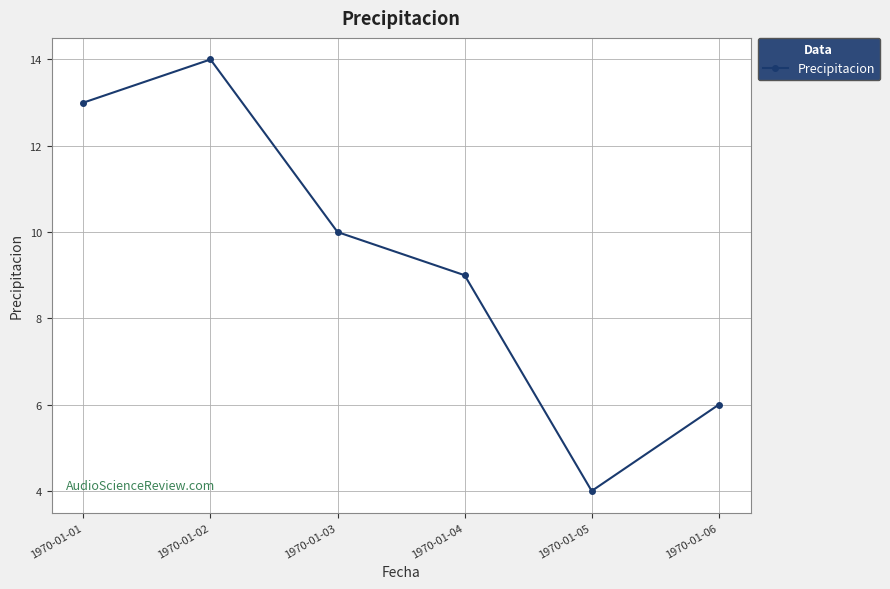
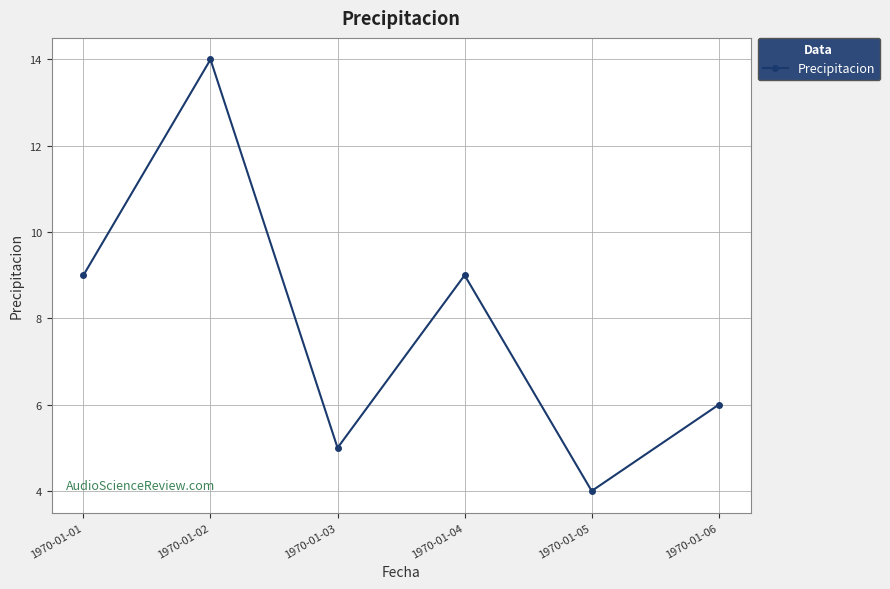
  {
-   "1970-01-01": 13,
+   "1970-01-01": 9,
    "1970-01-02": 14,
-   "1970-01-03": 10,
+   "1970-01-03": 5,
    "1970-01-04": 9,
    "1970-01-05": 4,
    "1970-01-06": 6
  }
